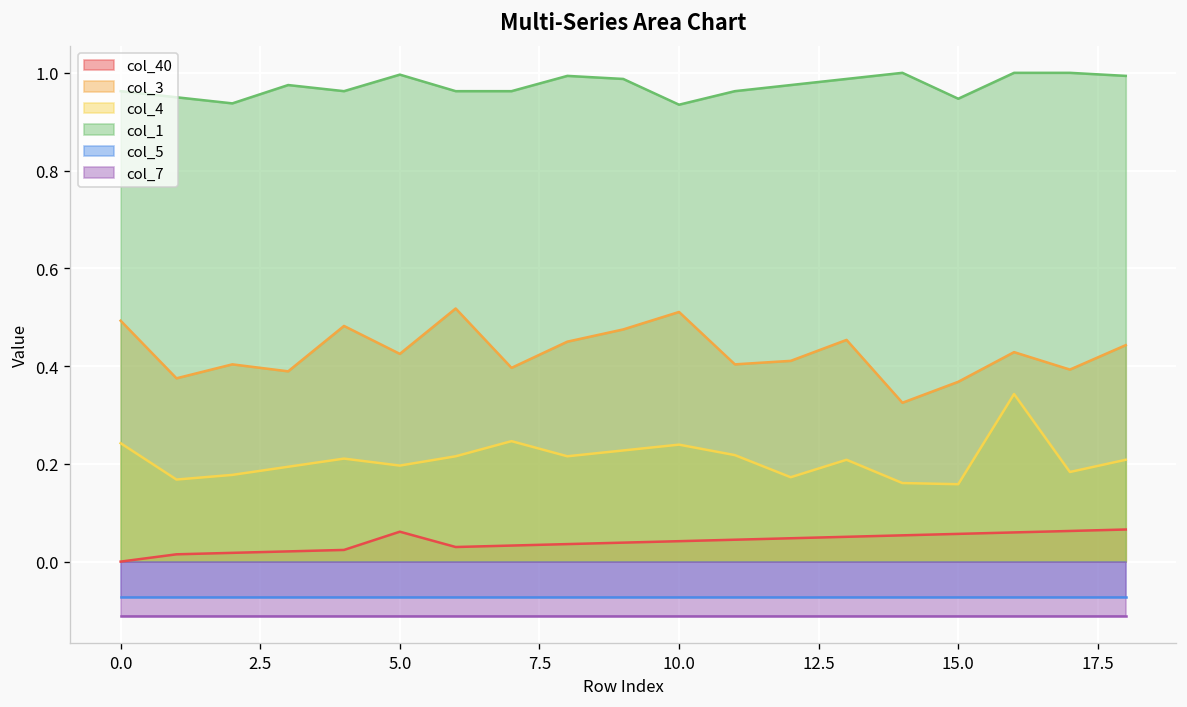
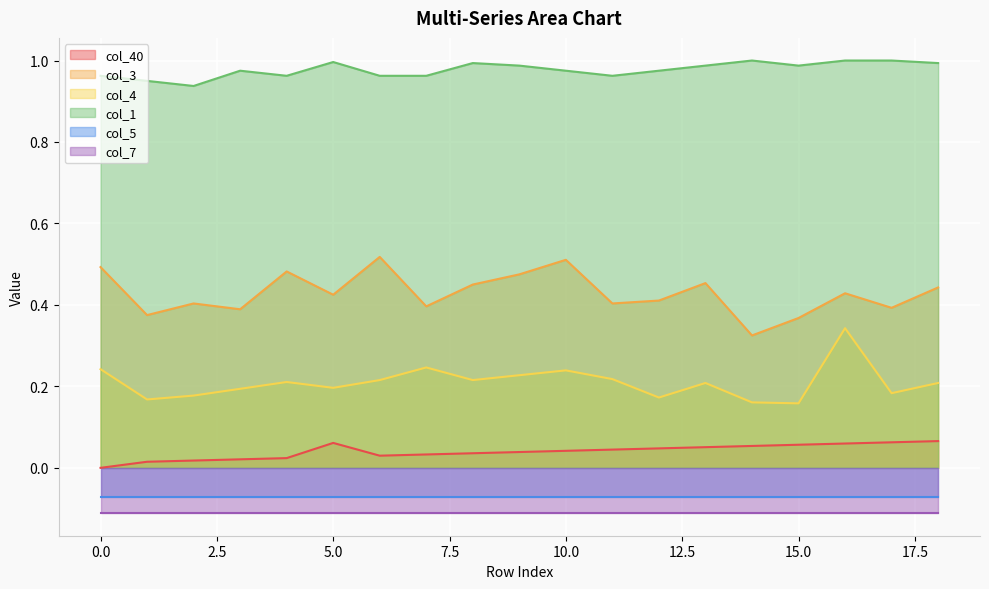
  {
    "col_40": {
      "5.0": 0.06,
      "10.0": 0.04,
      "15.0": 0.06
    },
    "col_1": {
      "5.0": 1.00,
-     "10.0": 0.93,
-     "15.0": 0.95
+     "10.0": 0.98,
+     "15.0": 0.99
    }
  }
